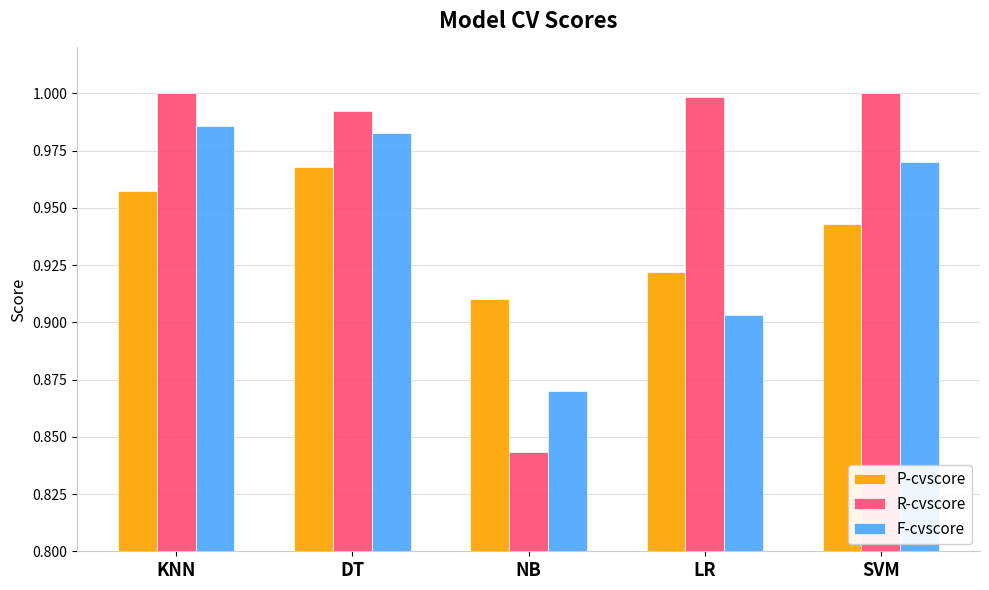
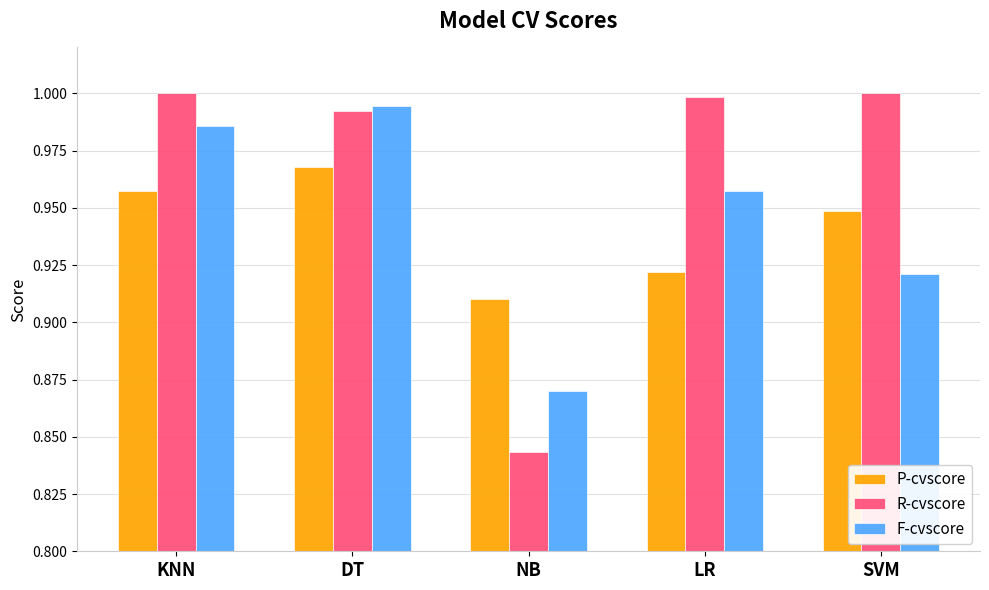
  {
    "P-cvscore": {
      "KNN": 0.957,
      "DT": 0.968,
      "NB": 0.910,
      "LR": 0.922,
-     "SVM": 0.943
+     "SVM": 0.949
    },
    "R-cvscore": {
      "KNN": 1.000,
      "DT": 0.992,
      "NB": 0.843,
      "LR": 0.998,
      "SVM": 1.000
    },
    "F-cvscore": {
      "KNN": 0.986,
-     "DT": 0.983,
+     "DT": 0.994,
      "NB": 0.870,
-     "LR": 0.903,
-     "SVM": 0.970
+     "LR": 0.957,
+     "SVM": 0.921
    }
  }
